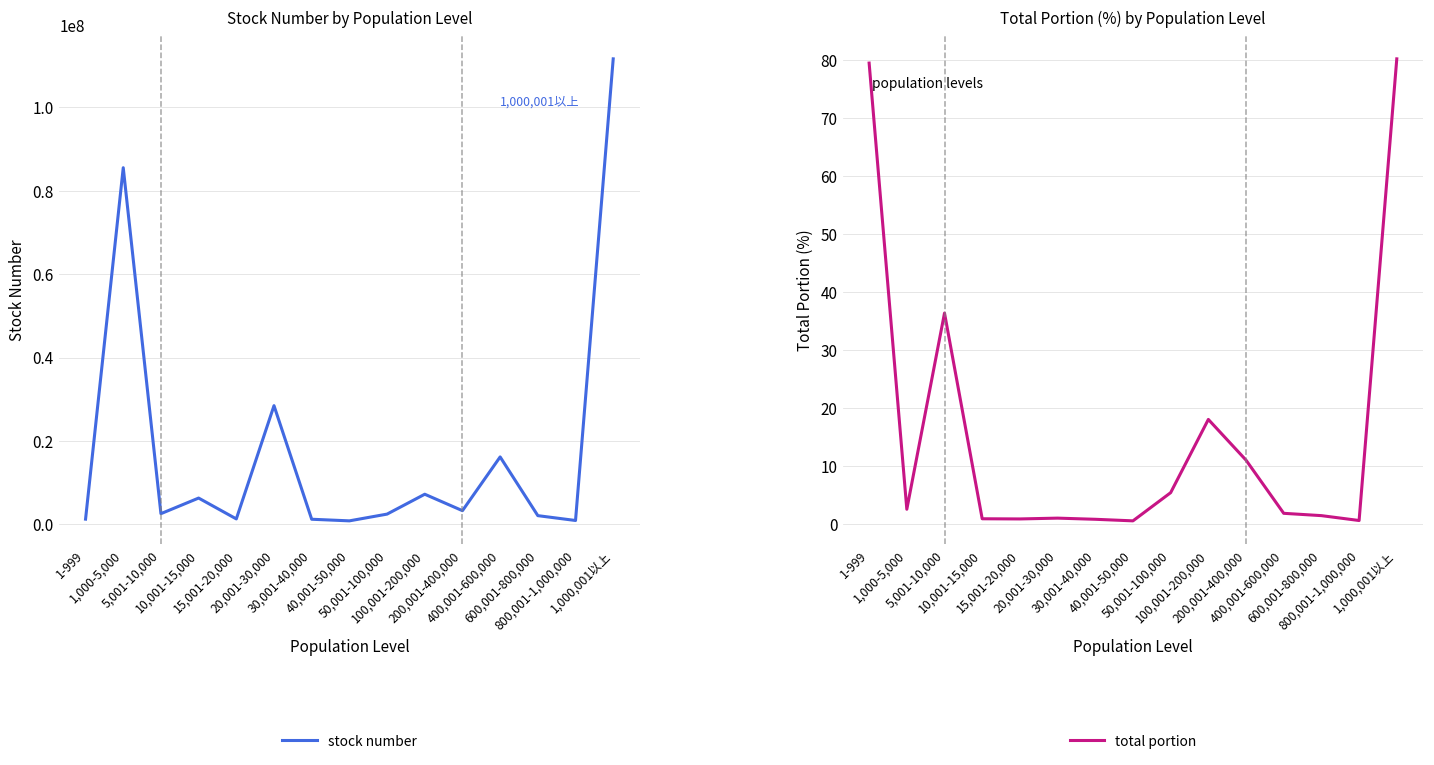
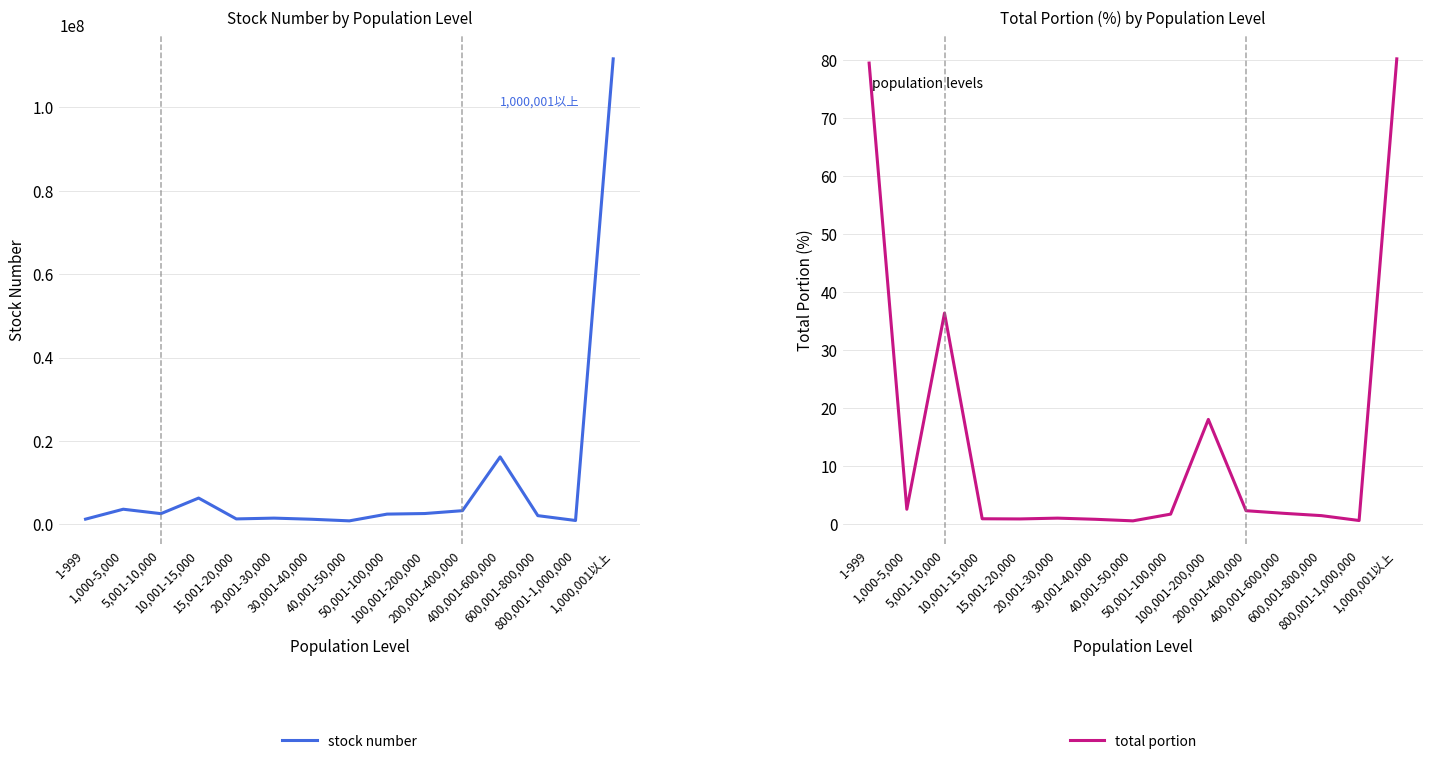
  {
    "Stock Number by Population Level": {
      "1-999": 1000000,
-     "1,000-5,000": 86000000,
+     "1,000-5,000": 4000000,
      "5,001-10,000": 3000000,
      "10,001-15,000": 6000000,
      "15,001-20,000": 1000000,
-     "20,001-30,000": 28000000,
+     "20,001-30,000": 1000000,
      "30,001-40,000": 1000000,
      "40,001-50,000": 1000000,
      "50,001-100,000": 2000000,
-     "100,001-200,000": 7000000,
+     "100,001-200,000": 3000000,
      "200,001-400,000": 3000000,
      "400,001-600,000": 16000000,
      "600,001-800,000": 2000000,
      "800,001-1,000,000": 1000000,
      "1,000,001以上": 112000000
    },
    "Total Portion (%) by Population Level": {
      "1-999": 80,
      "1,000-5,000": 3,
      "5,001-10,000": 36,
      "10,001-15,000": 1,
      "15,001-20,000": 1,
      "20,001-30,000": 1,
      "30,001-40,000": 1,
      "40,001-50,000": 1,
-     "50,001-100,000": 5,
+     "50,001-100,000": 2,
      "100,001-200,000": 18,
-     "200,001-400,000": 11,
+     "200,001-400,000": 2,
      "400,001-600,000": 2,
      "600,001-800,000": 1,
      "800,001-1,000,000": 1,
      "1,000,001以上": 80
    }
  }
